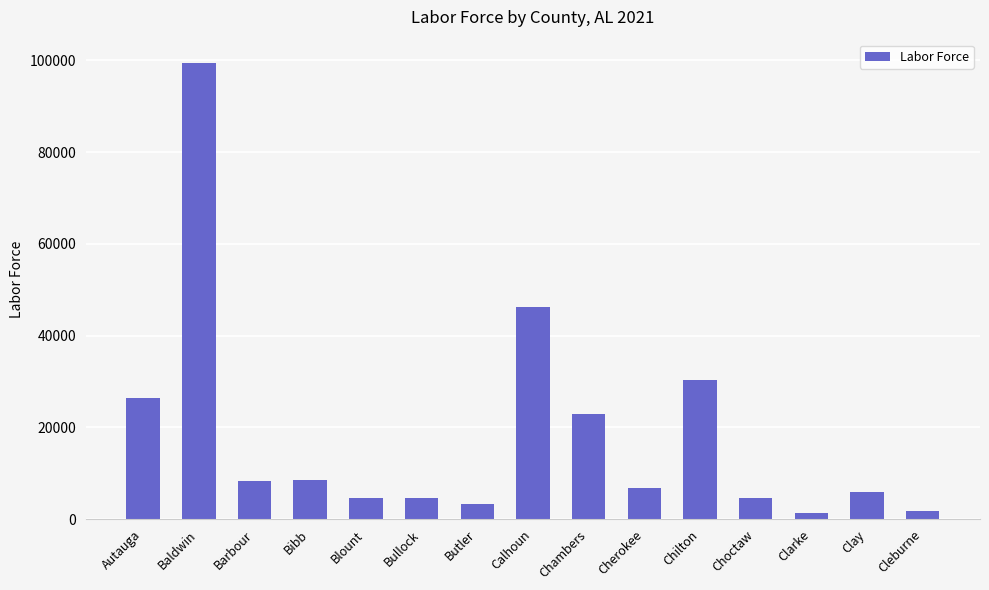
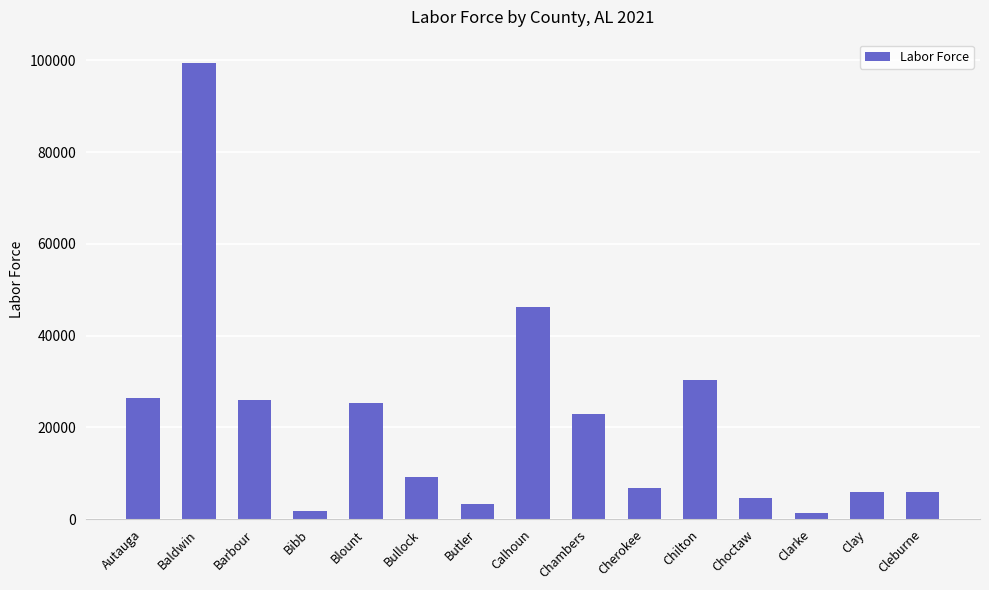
  {
    "Autauga": 26000,
    "Baldwin": 100000,
-   "Barbour": 8000,
-   "Bibb": 9000,
-   "Blount": 5000,
-   "Bullock": 5000,
+   "Barbour": 26000,
+   "Bibb": 2000,
+   "Blount": 25000,
+   "Bullock": 9000,
    "Butler": 3000,
    "Calhoun": 46000,
    "Chambers": 23000,
    "Cherokee": 7000,
    "Chilton": 30000,
    "Choctaw": 5000,
    "Clarke": 1000,
    "Clay": 6000,
-   "Cleburne": 2000
+   "Cleburne": 6000
  }
